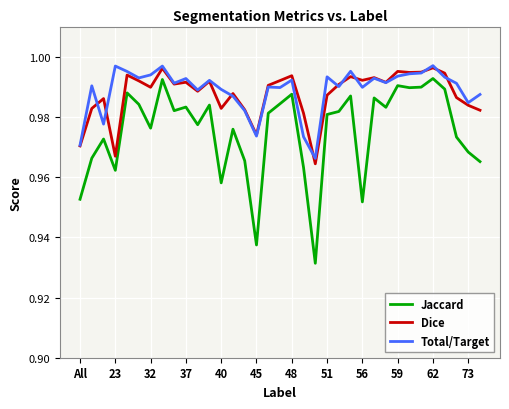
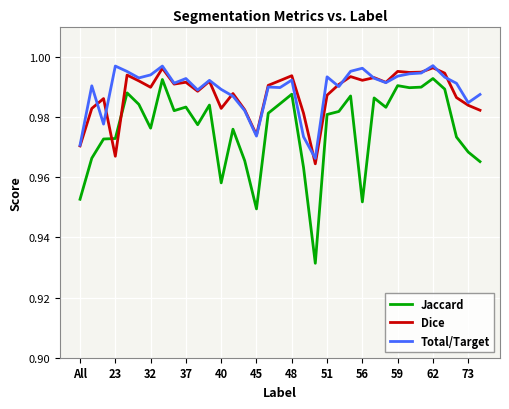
  {
    "Jaccard": {
      "All": 0.953,
-     "23": 0.962,
+     "23": 0.973,
      "32": 0.976,
      "37": 0.983,
      "40": 0.958,
-     "45": 0.937,
+     "45": 0.949,
      "48": 0.988,
      "51": 0.981,
      "56": 0.952,
      "59": 0.990,
      "62": 0.993,
      "73": 0.968
    },
    "Dice": {
      "23": 0.967,
      "32": 0.990,
      "37": 0.992,
      "40": 0.983,
      "48": 0.994,
      "51": 0.987,
      "56": 0.992,
      "59": 0.995,
      "73": 0.984
    },
    "Total/Target": {
      "23": 0.997,
      "32": 0.994,
      "37": 0.993,
      "40": 0.989,
      "48": 0.992,
      "51": 0.993,
-     "56": 0.990,
+     "56": 0.996,
      "59": 0.994,
      "73": 0.985
    }
  }
